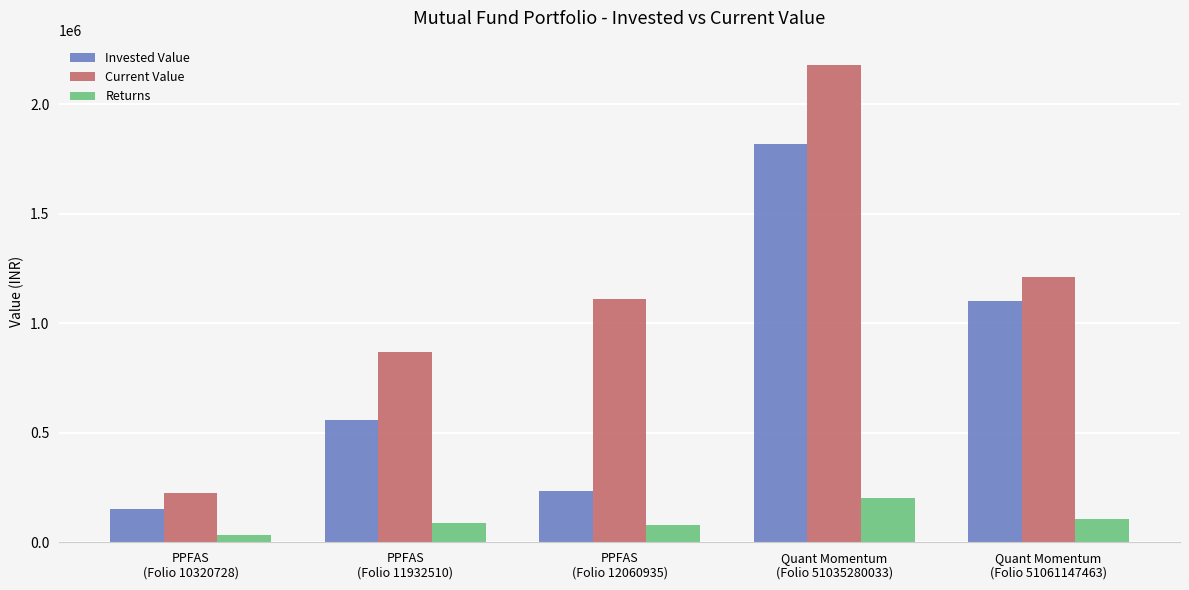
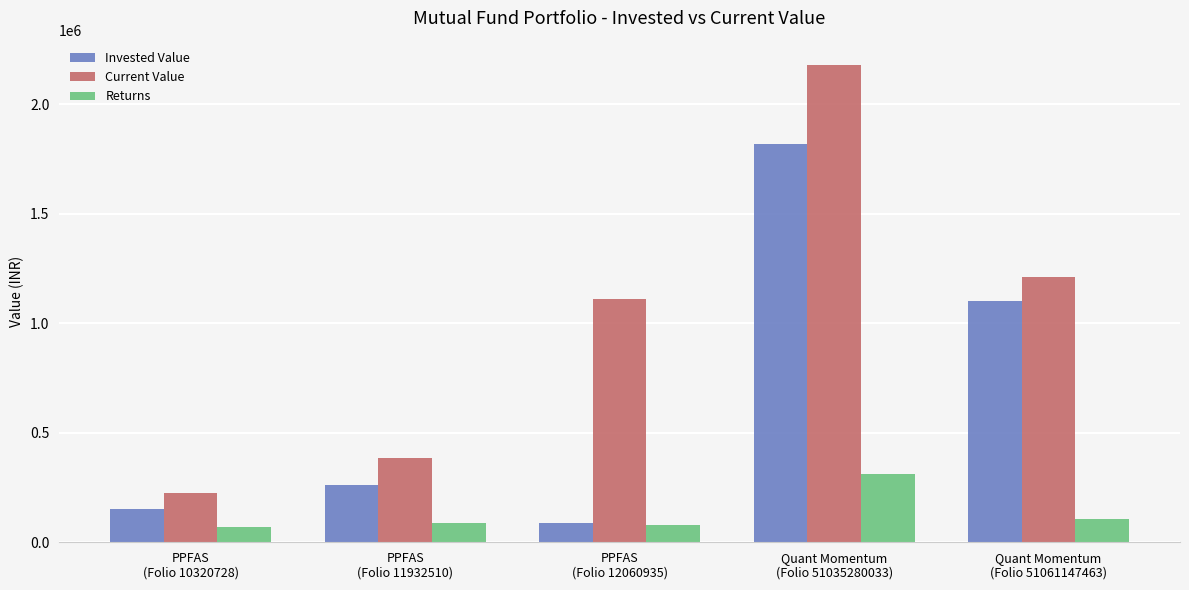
  {
    "Invested Value": {
      "PPFAS (Folio 10320728)": 150000,
-     "PPFAS (Folio 11932510)": 560000,
-     "PPFAS (Folio 12060935)": 230000,
+     "PPFAS (Folio 11932510)": 260000,
+     "PPFAS (Folio 12060935)": 90000,
      "Quant Momentum (Folio 51035280033)": 1820000,
      "Quant Momentum (Folio 51061147463)": 1100000
    },
    "Current Value": {
      "PPFAS (Folio 10320728)": 220000,
-     "PPFAS (Folio 11932510)": 870000,
+     "PPFAS (Folio 11932510)": 380000,
      "PPFAS (Folio 12060935)": 1110000,
      "Quant Momentum (Folio 51035280033)": 2180000,
      "Quant Momentum (Folio 51061147463)": 1210000
    },
    "Returns": {
-     "PPFAS (Folio 10320728)": 30000,
+     "PPFAS (Folio 10320728)": 70000,
      "PPFAS (Folio 11932510)": 90000,
      "PPFAS (Folio 12060935)": 80000,
-     "Quant Momentum (Folio 51035280033)": 200000,
+     "Quant Momentum (Folio 51035280033)": 310000,
      "Quant Momentum (Folio 51061147463)": 100000
    }
  }
